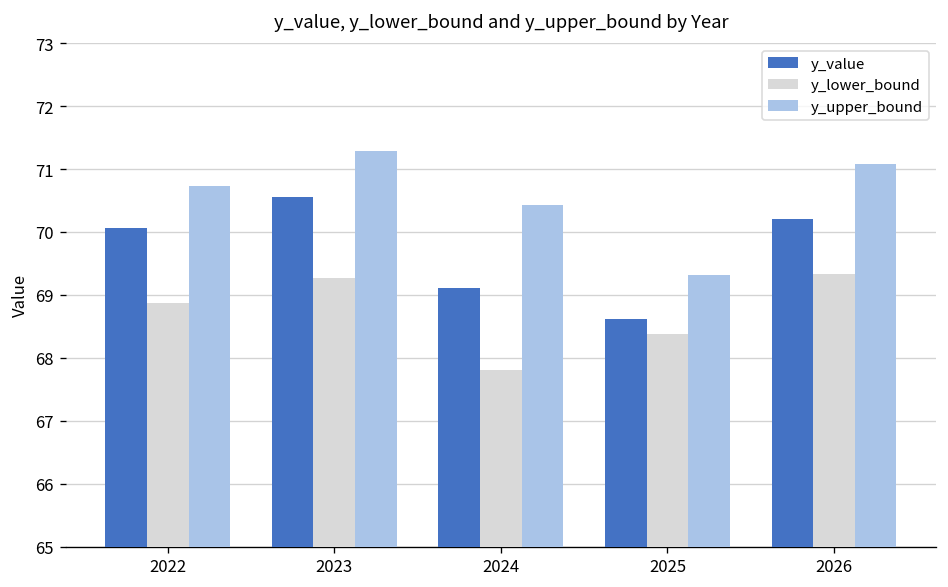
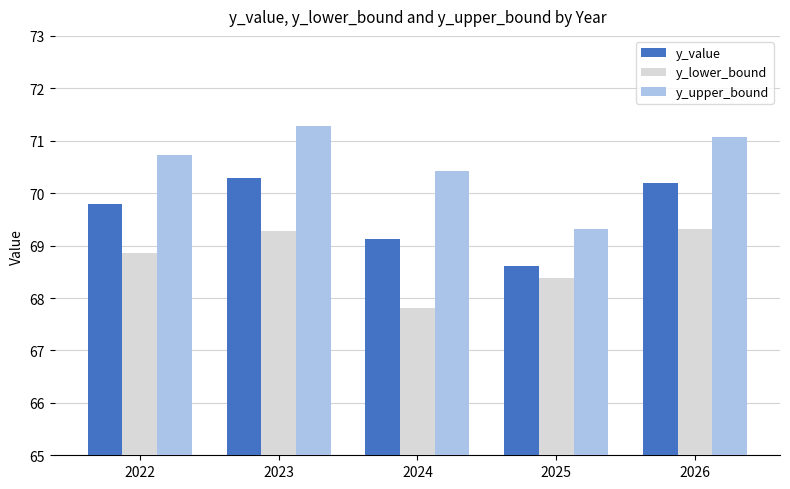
  {
    "y_value": {
-     "2022": 70.1,
-     "2023": 70.6,
+     "2022": 69.8,
+     "2023": 70.3,
      "2024": 69.1,
      "2025": 68.6,
      "2026": 70.2
    }
  }
